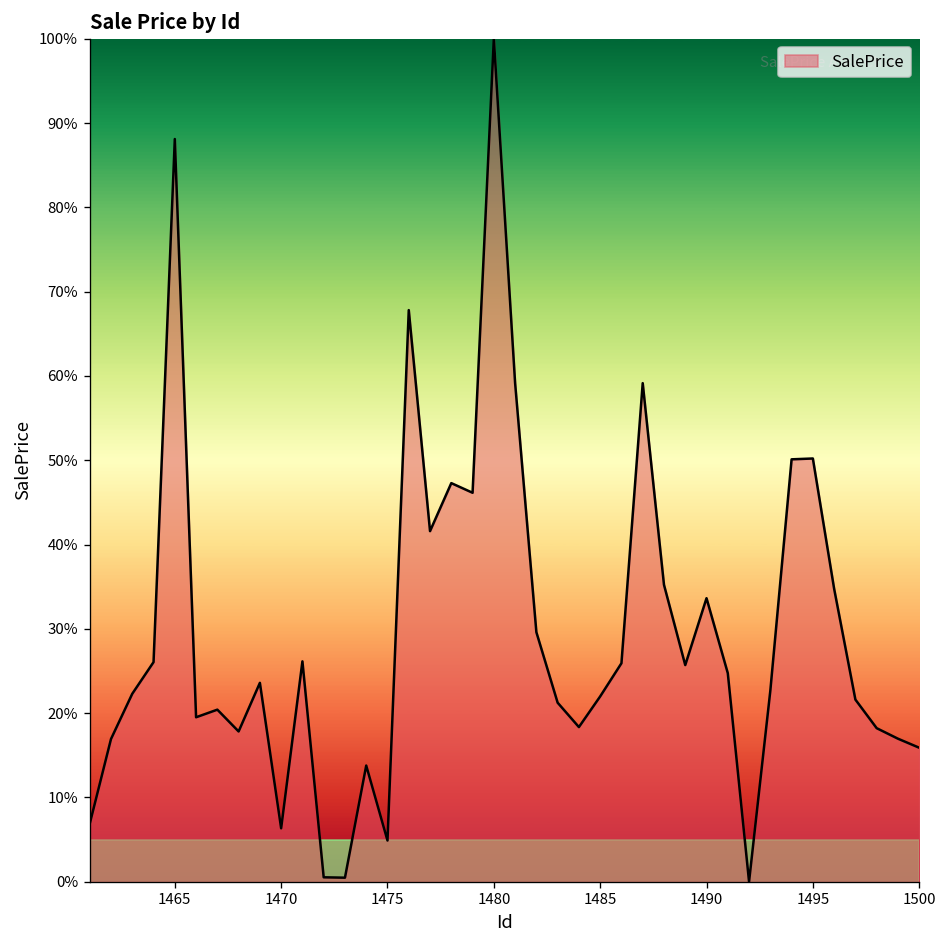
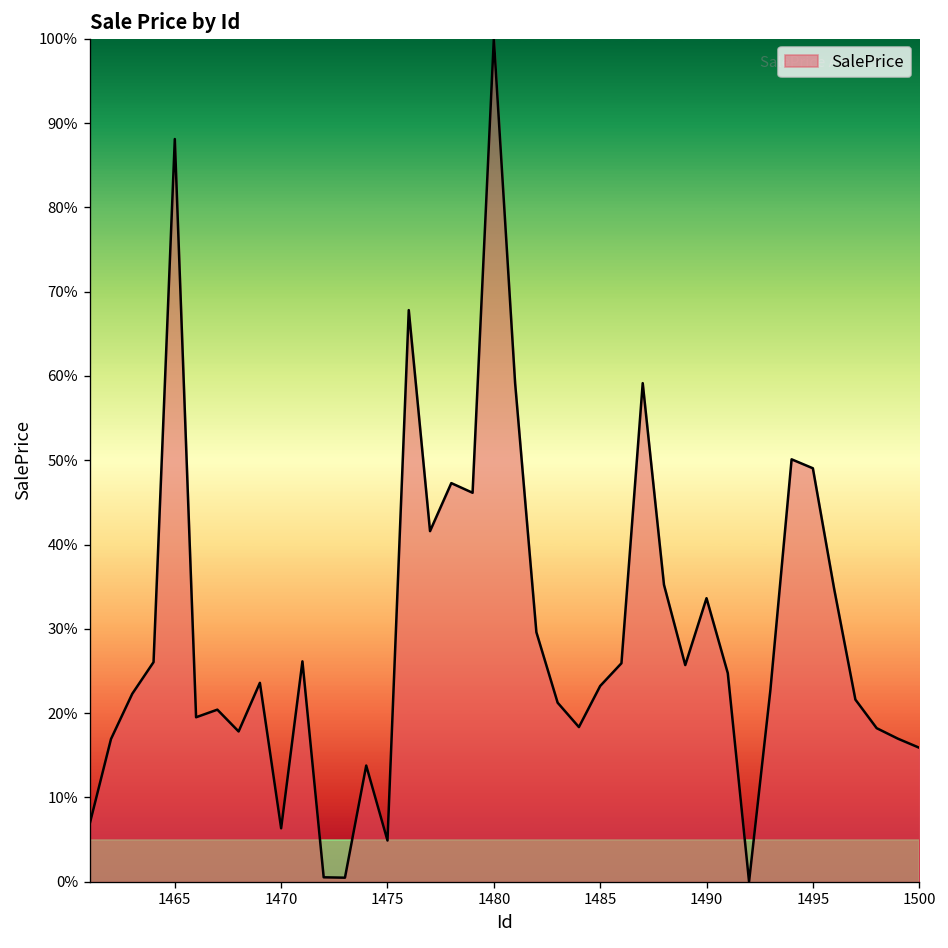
  {
    "1465": "88%",
    "1470": "6%",
    "1480": "100%",
-   "1485": "22%",
+   "1485": "23%",
    "1490": "34%",
-   "1495": "50%",
+   "1495": "49%",
    "1500": "16%"
  }
